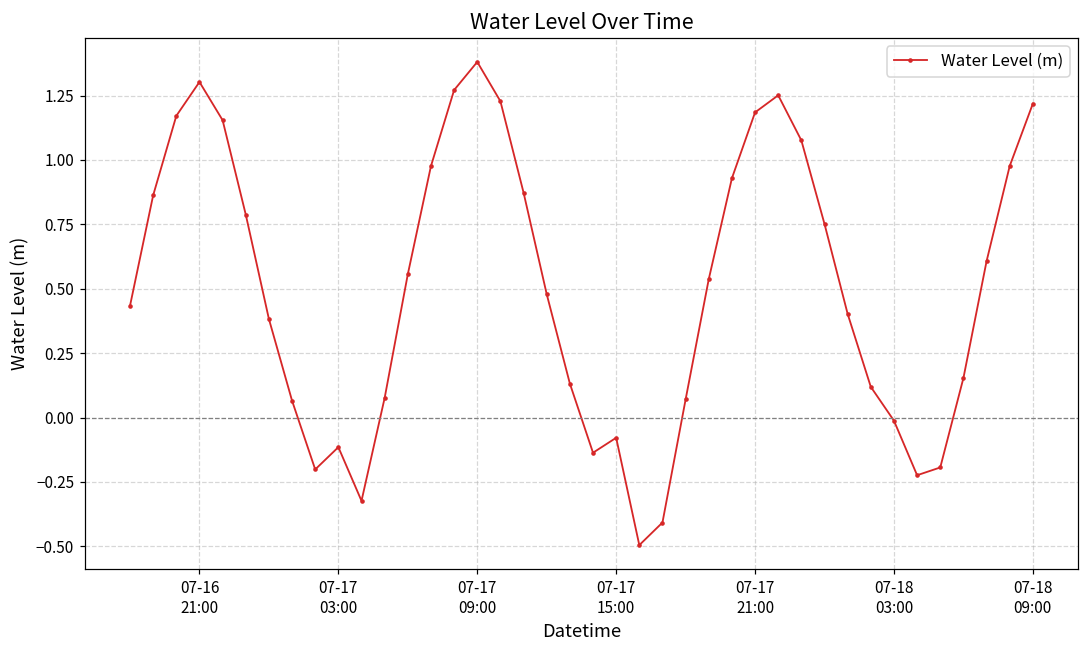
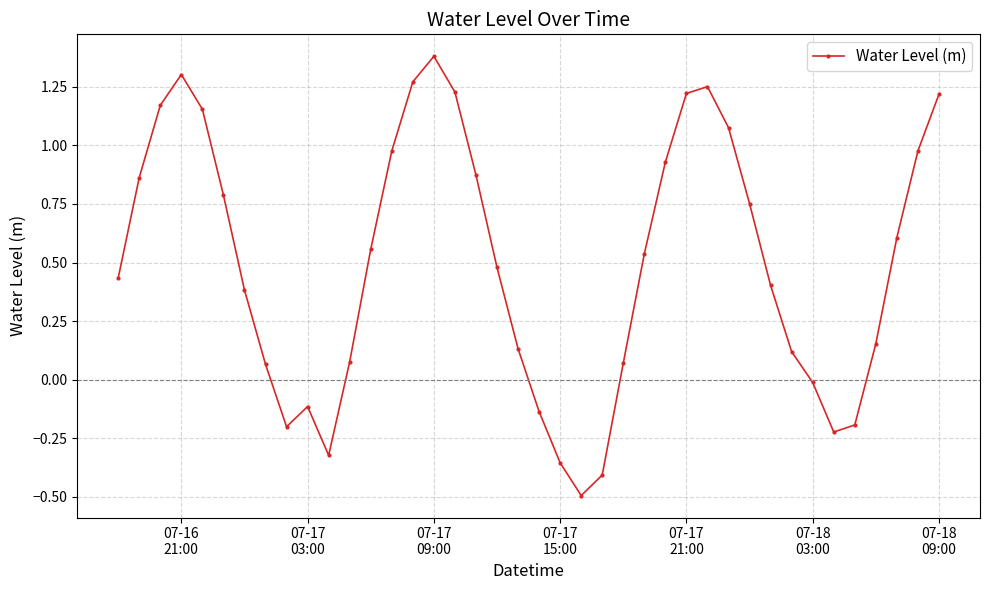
  {
    "07-16 21:00": 1.30,
    "07-17 03:00": -0.11,
    "07-17 09:00": 1.38,
-   "07-17 15:00": -0.08,
-   "07-17 21:00": 1.18,
+   "07-17 15:00": -0.36,
+   "07-17 21:00": 1.22,
    "07-18 03:00": -0.01,
    "07-18 09:00": 1.22
  }
